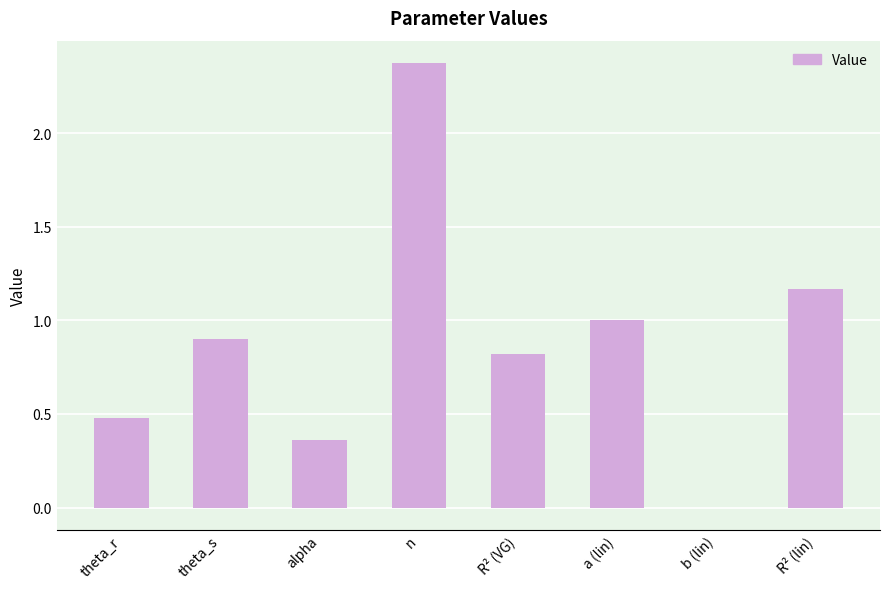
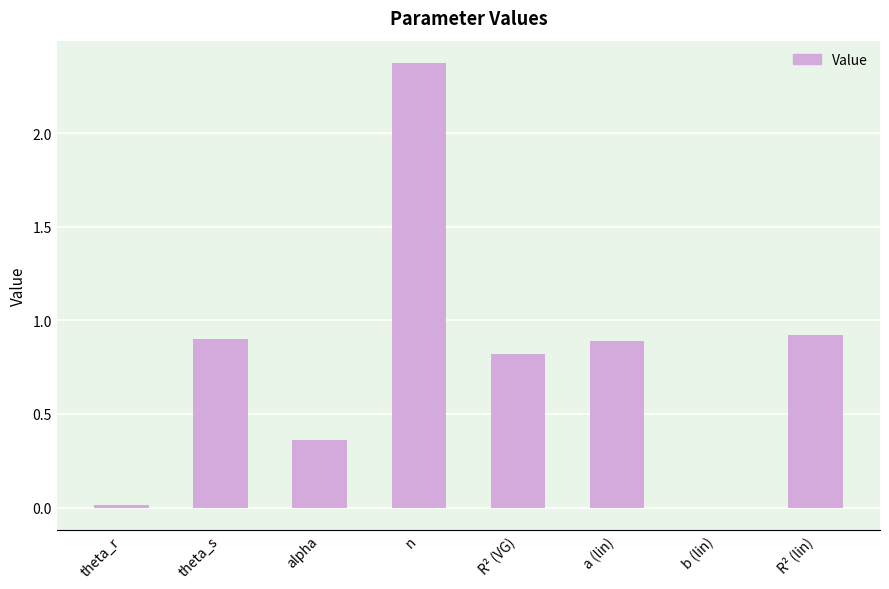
  {
-   "theta_r": 0.48,
+   "theta_r": 0.02,
    "theta_s": 0.90,
    "alpha": 0.36,
    "n": 2.38,
    "R² (VG)": 0.82,
-   "a (lin)": 1.00,
-   "R² (lin)": 1.17
+   "a (lin)": 0.89,
+   "R² (lin)": 0.92
  }
